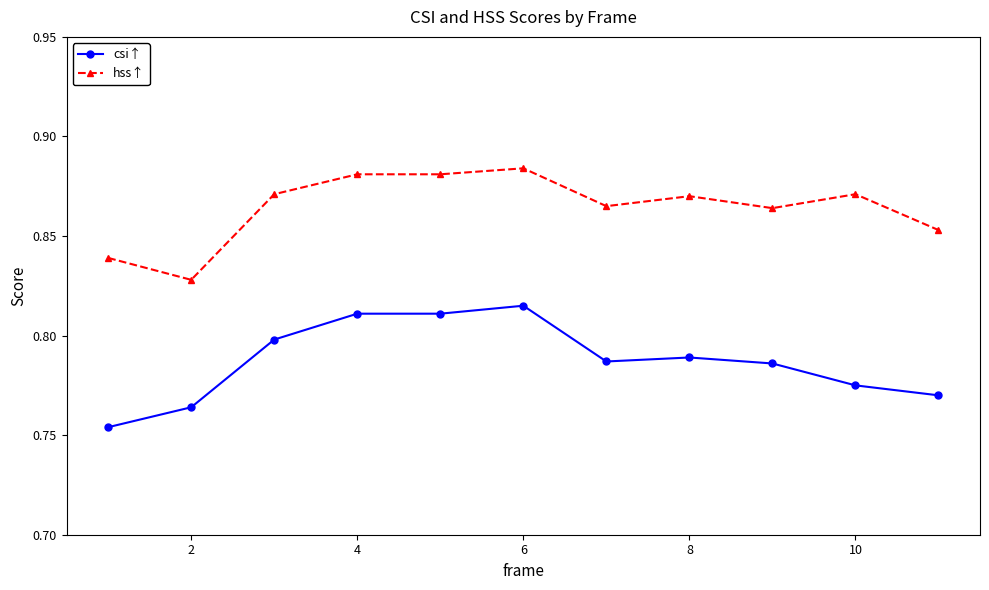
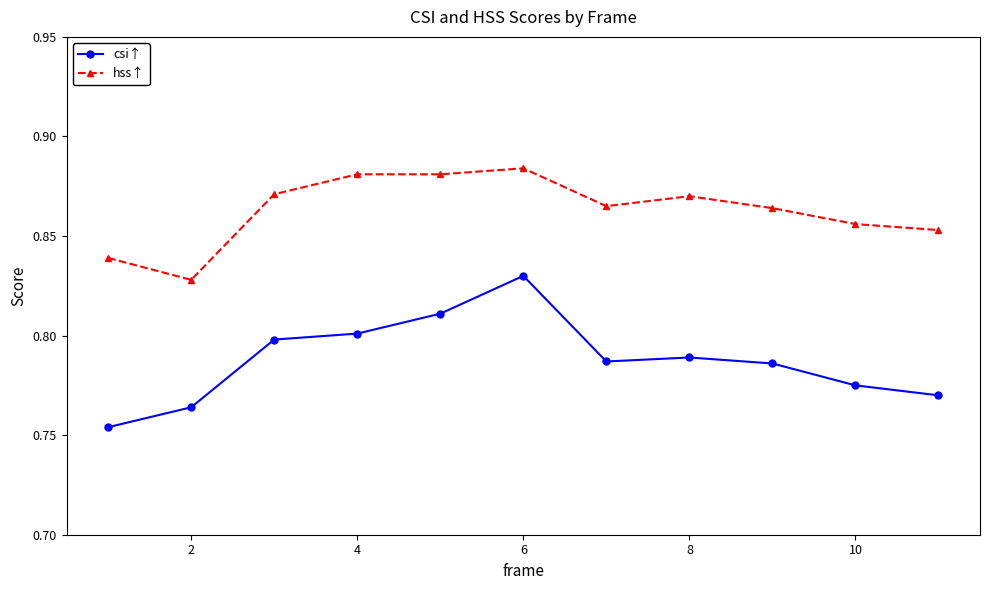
  {
    "csi↑": {
      "2": 0.764,
-     "4": 0.811,
-     "6": 0.815,
+     "4": 0.801,
+     "6": 0.830,
      "8": 0.789,
      "10": 0.775
    },
    "hss↑": {
      "2": 0.828,
      "4": 0.881,
      "6": 0.884,
      "8": 0.870,
-     "10": 0.871
+     "10": 0.856
    }
  }
